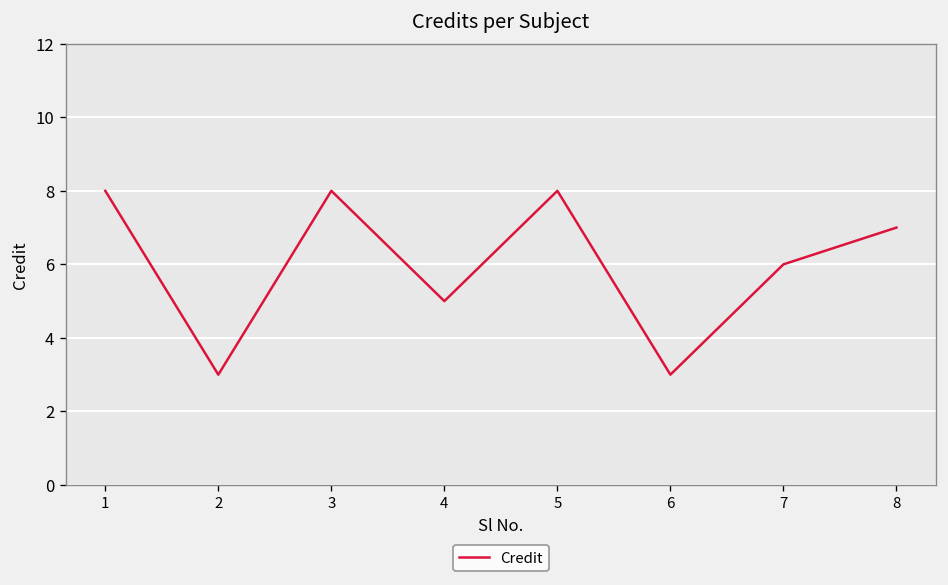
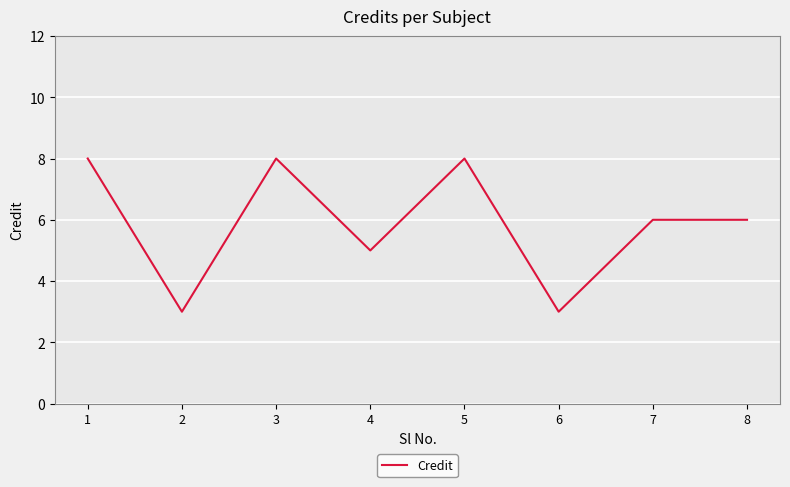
  {
    "1": 8,
    "2": 3,
    "3": 8,
    "4": 5,
    "5": 8,
    "6": 3,
    "7": 6,
-   "8": 7
+   "8": 6
  }
